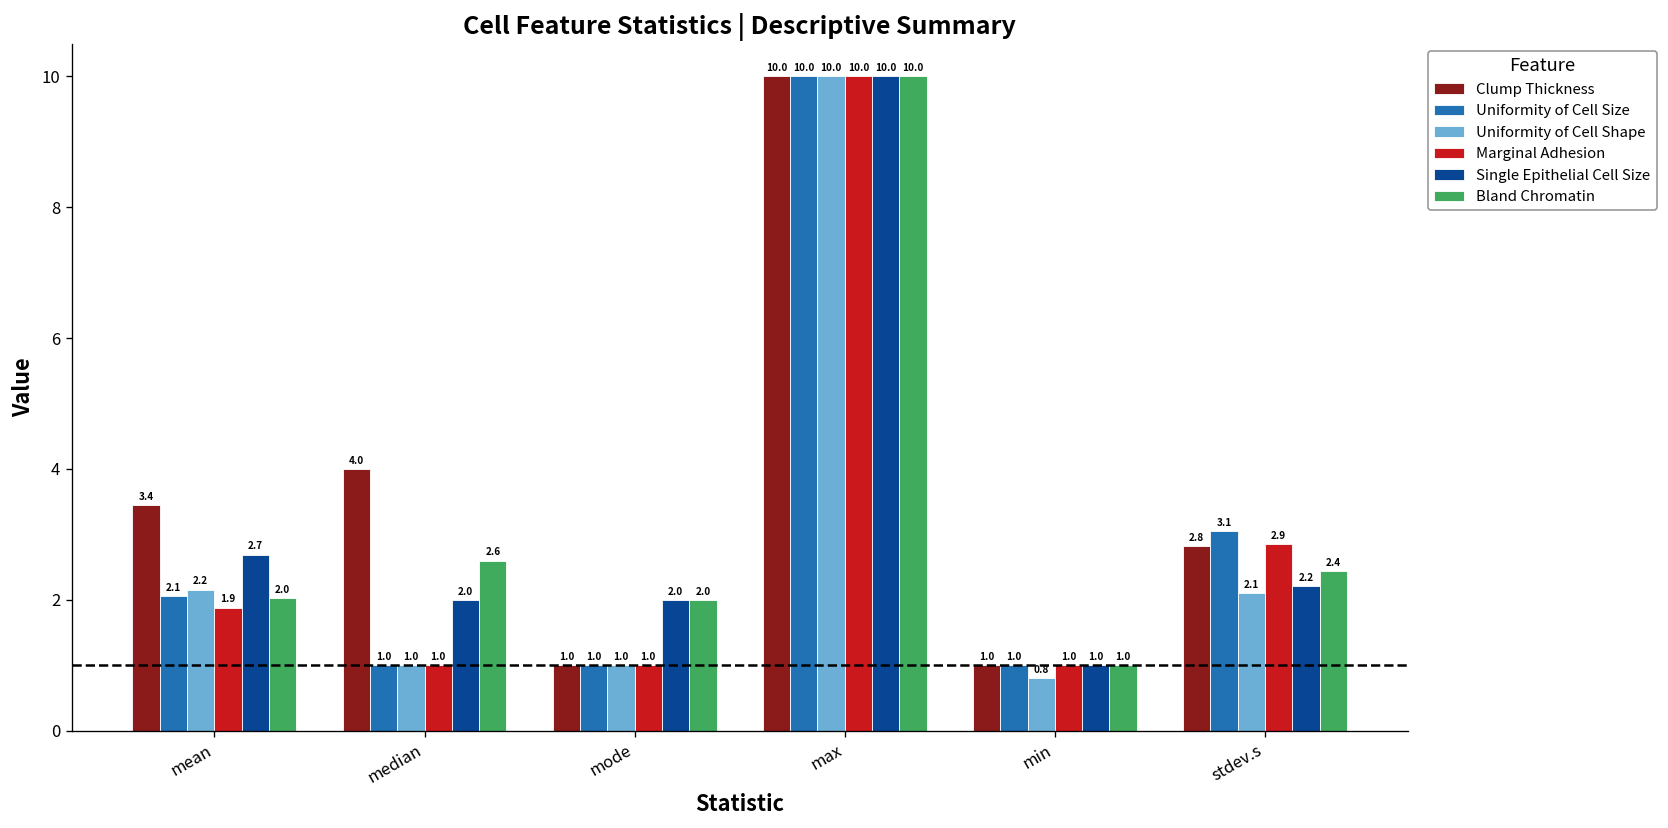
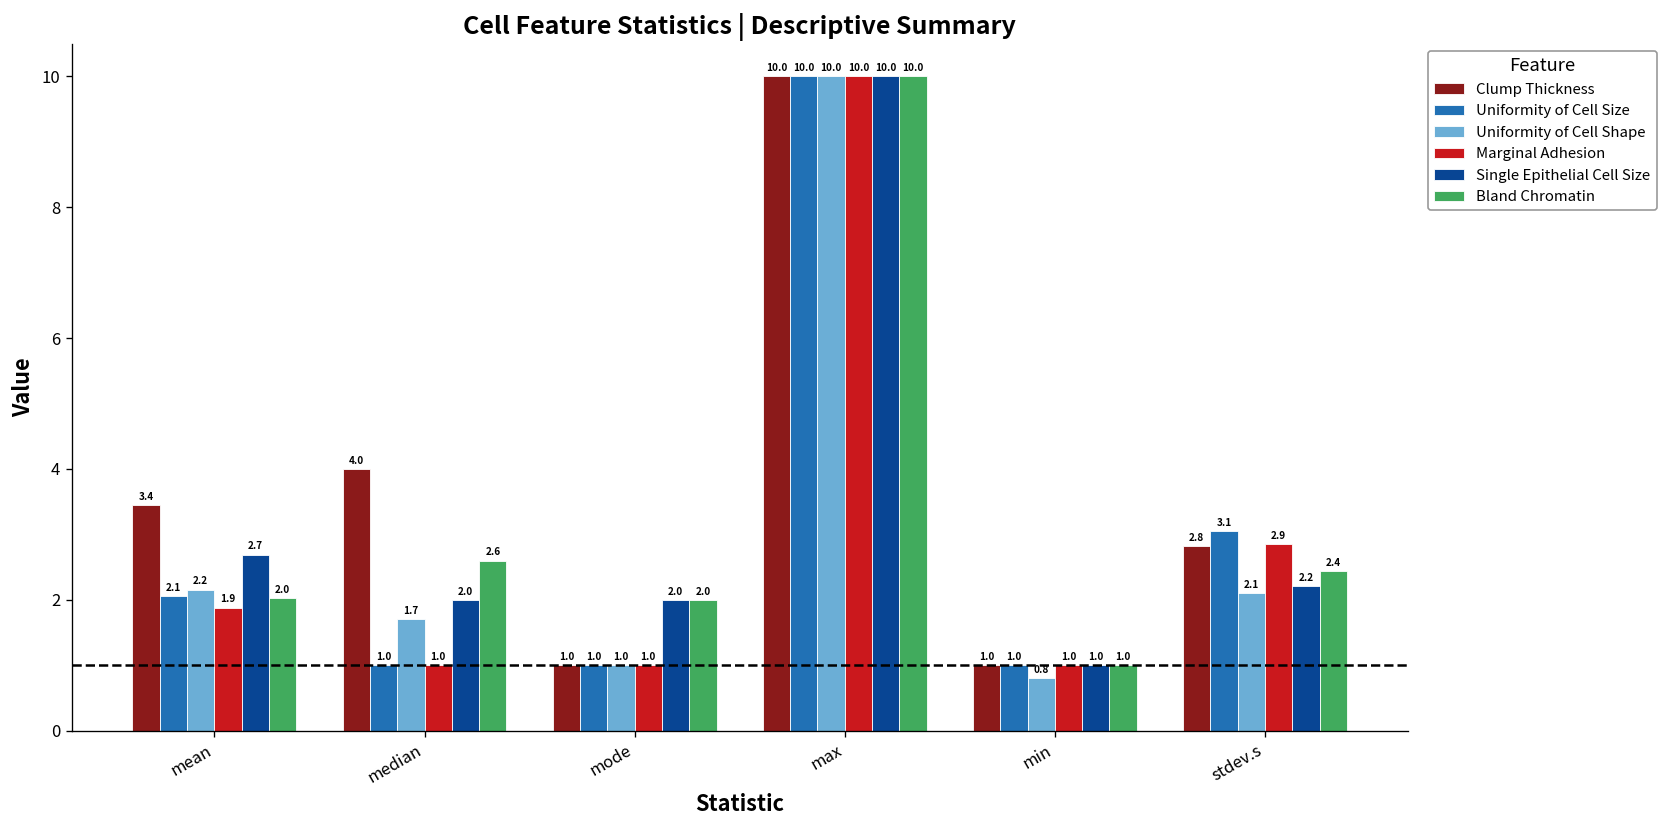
  {
    "Clump Thickness": {
      "mean": 3.4,
      "median": 4.0,
      "mode": 1.0,
      "max": 10.0,
      "min": 1.0,
      "stdev.s": 2.8
    },
    "Uniformity of Cell Size": {
      "mean": 2.1,
      "median": 1.0,
      "mode": 1.0,
      "max": 10.0,
      "min": 1.0,
      "stdev.s": 3.1
    },
    "Uniformity of Cell Shape": {
      "mean": 2.2,
-     "median": 1.0,
+     "median": 1.7,
      "mode": 1.0,
      "max": 10.0,
      "min": 0.8,
      "stdev.s": 2.1
    },
    "Marginal Adhesion": {
      "mean": 1.9,
      "median": 1.0,
      "mode": 1.0,
      "max": 10.0,
      "min": 1.0,
      "stdev.s": 2.9
    },
    "Single Epithelial Cell Size": {
      "mean": 2.7,
      "median": 2.0,
      "mode": 2.0,
      "max": 10.0,
      "min": 1.0,
      "stdev.s": 2.2
    },
    "Bland Chromatin": {
      "mean": 2.0,
      "median": 2.6,
      "mode": 2.0,
      "max": 10.0,
      "min": 1.0,
      "stdev.s": 2.4
    }
  }
